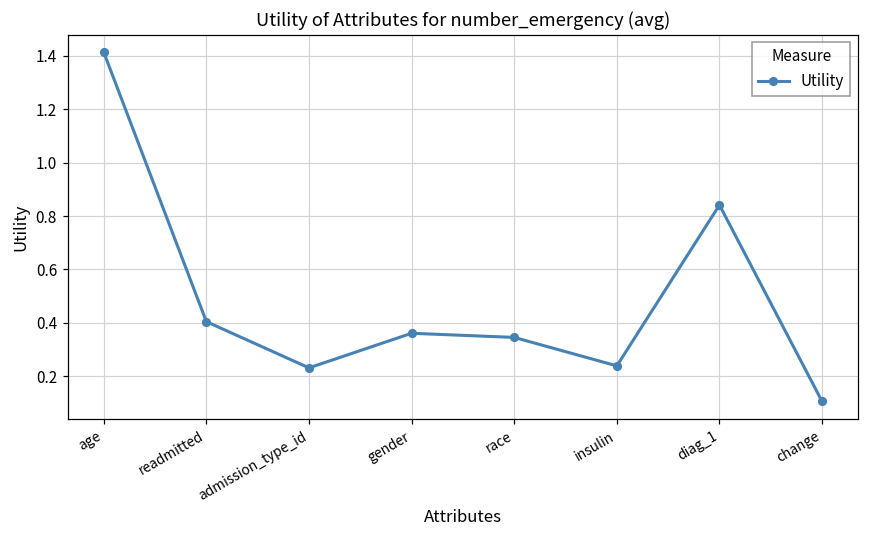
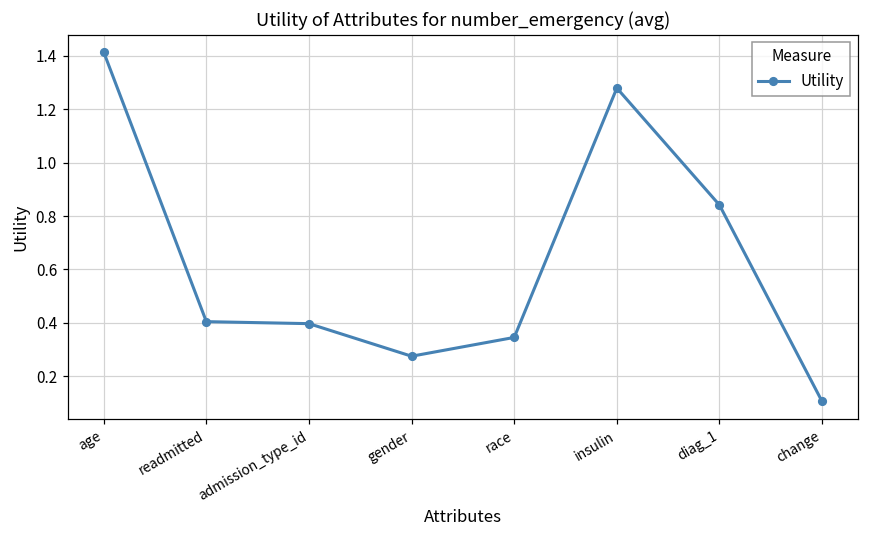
  {
    "age": 1.41,
    "readmitted": 0.40,
-   "admission_type_id": 0.23,
-   "gender": 0.36,
+   "admission_type_id": 0.40,
+   "gender": 0.27,
    "race": 0.34,
-   "insulin": 0.24,
+   "insulin": 1.28,
    "diag_1": 0.84,
    "change": 0.10
  }
